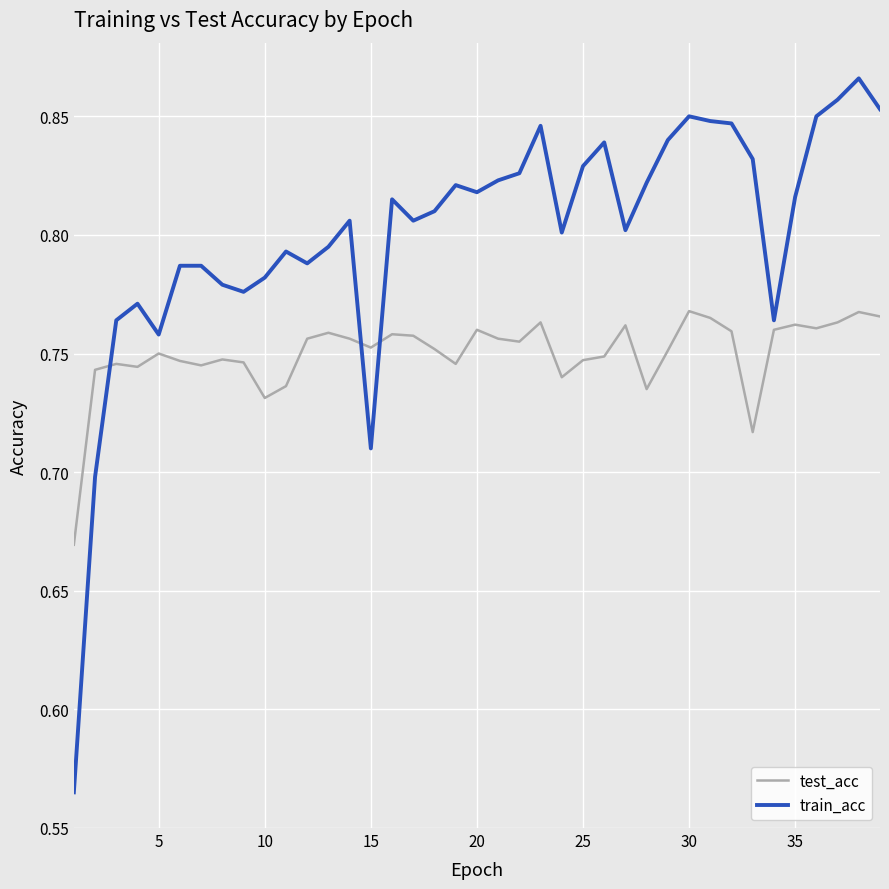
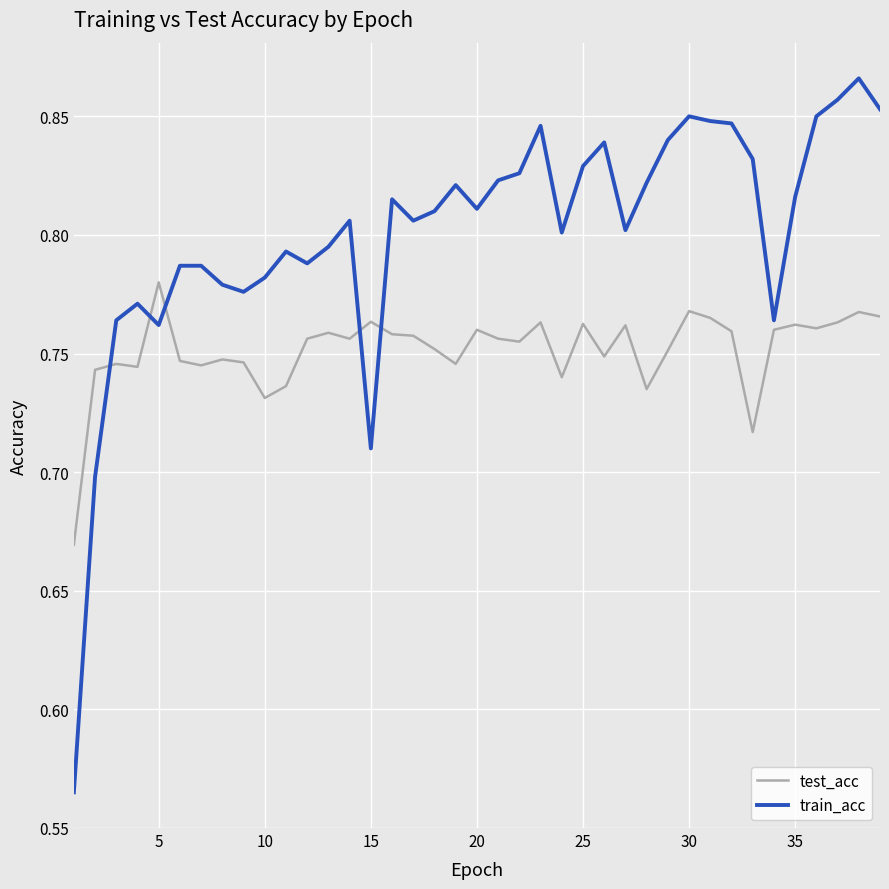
  {
    "test_acc": {
-     "5": 0.75,
+     "5": 0.78,
      "10": 0.731,
-     "15": 0.753,
+     "15": 0.763,
      "20": 0.760,
-     "25": 0.747,
+     "25": 0.763,
      "30": 0.768,
      "35": 0.762
    },
    "train_acc": {
-     "5": 0.758,
+     "5": 0.762,
      "10": 0.782,
      "15": 0.710,
-     "20": 0.818,
+     "20": 0.811,
      "25": 0.829,
      "30": 0.850,
      "35": 0.816
    }
  }
